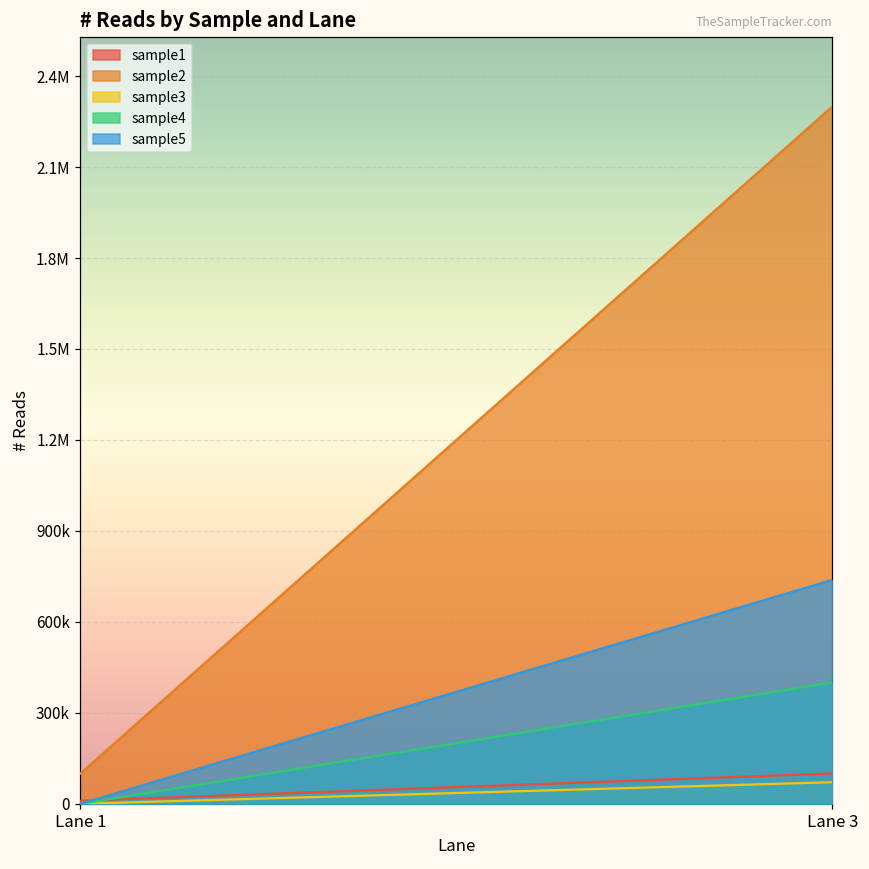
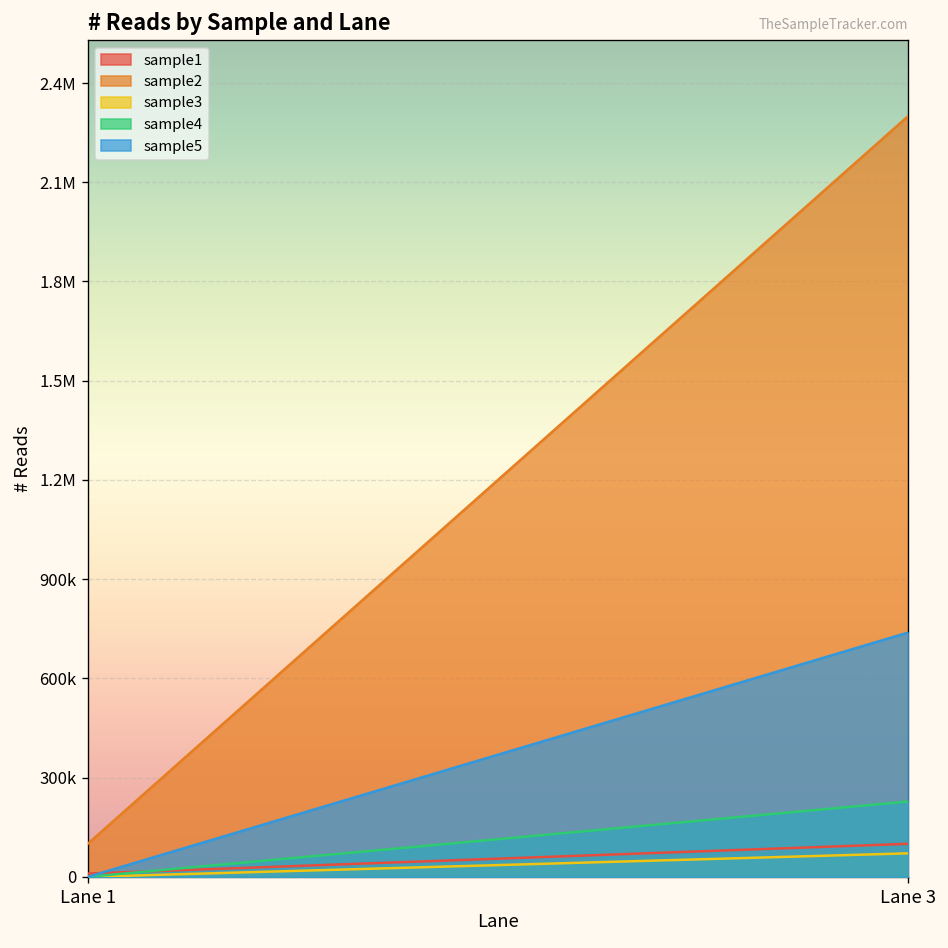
  {
    "sample3": {
      "Lane 3": 70000
    },
    "sample4": {
-     "Lane 3": 400000
+     "Lane 3": 230000
    },
    "sample5": {
      "Lane 3": 740000
    }
  }
